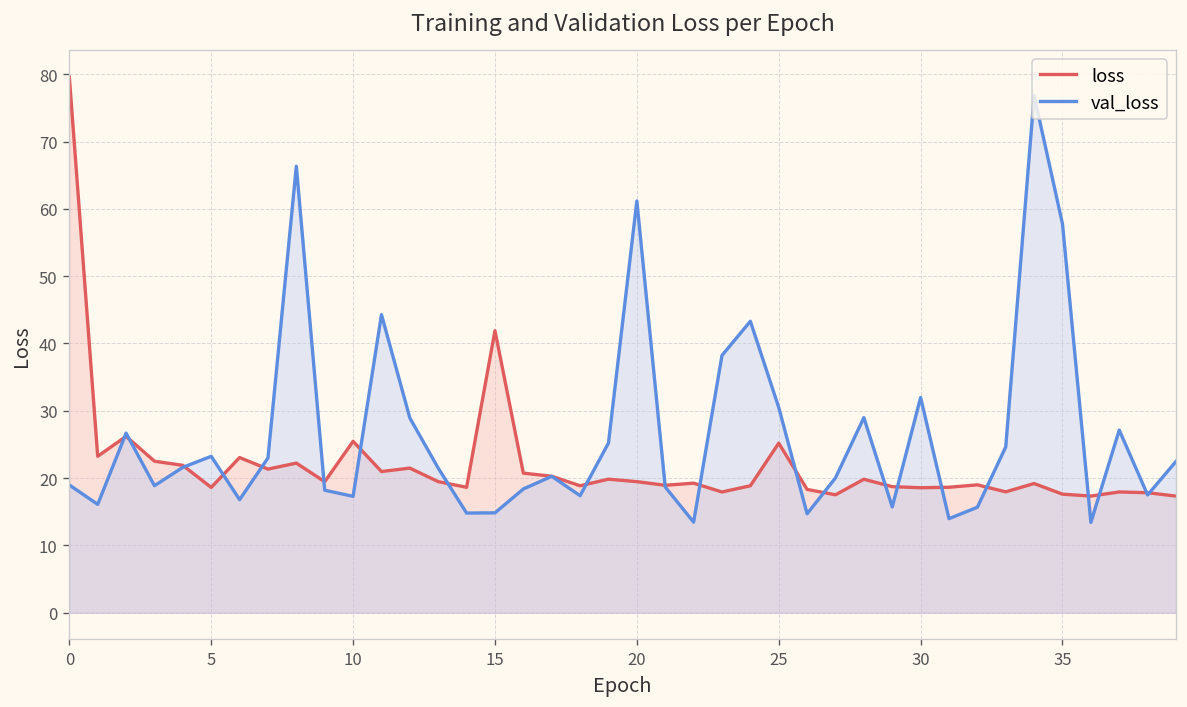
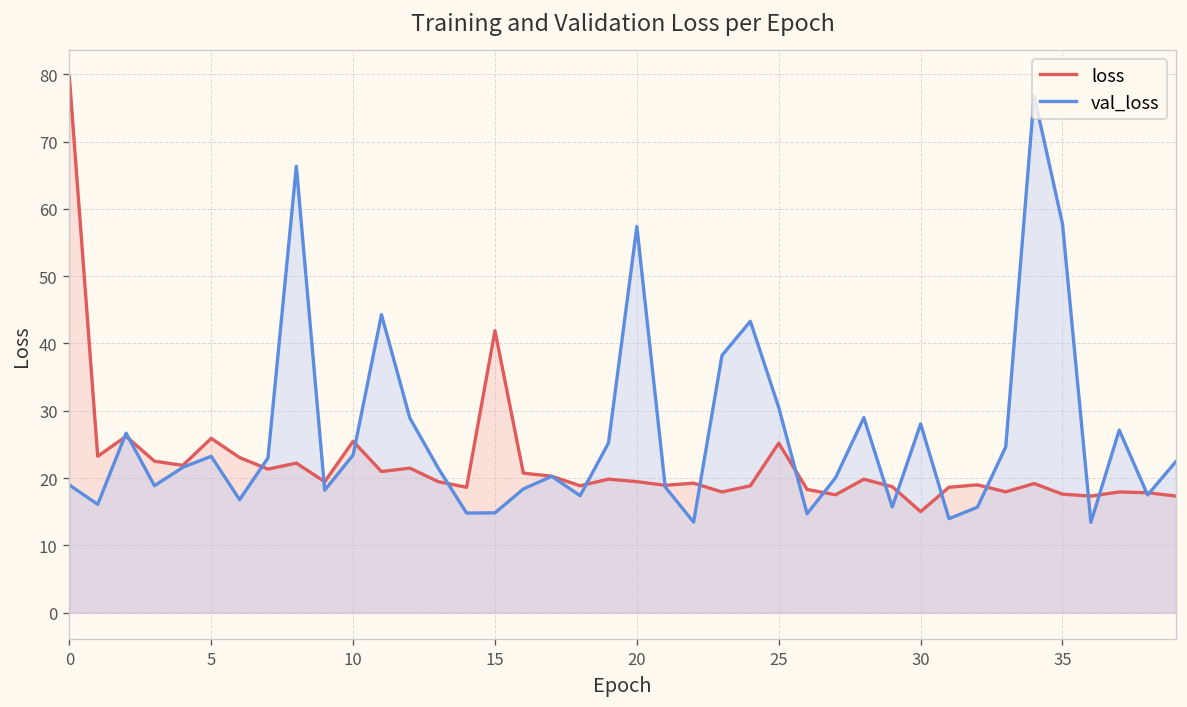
  {
    "loss": {
      "0": 80,
-     "5": 19,
+     "5": 26,
      "10": 25,
      "15": 42,
      "20": 19,
      "25": 25,
-     "30": 19,
+     "30": 15,
      "35": 18
    },
    "val_loss": {
      "0": 19,
      "5": 23,
-     "10": 17,
+     "10": 23,
      "15": 15,
-     "20": 61,
+     "20": 57,
      "25": 30,
-     "30": 32,
+     "30": 28,
      "35": 58
    }
  }
